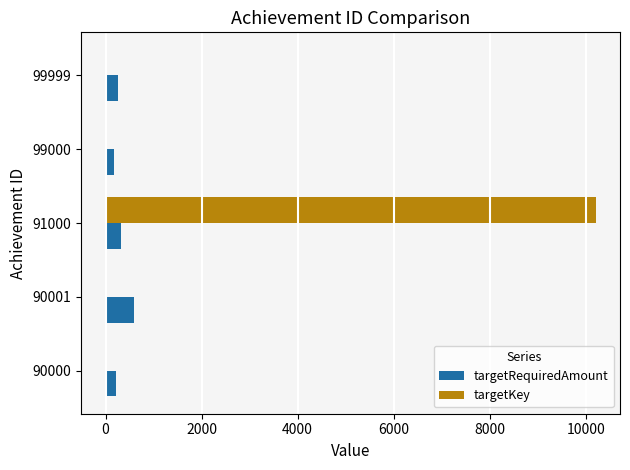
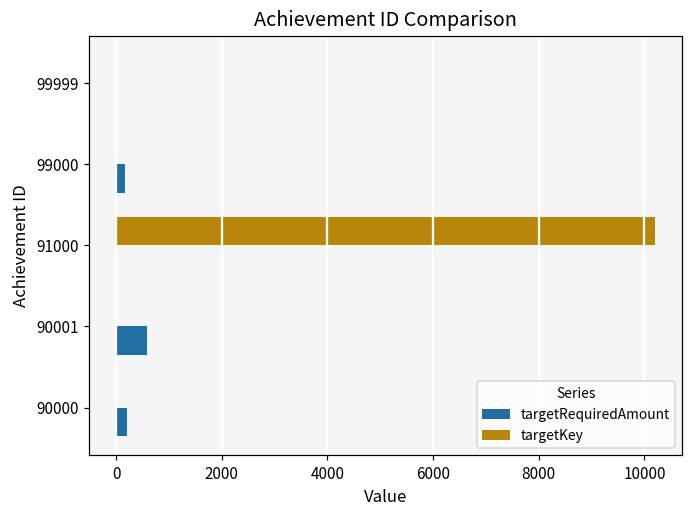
  {
    "targetRequiredAmount": {
-     "99999": 300,
+     "99999": 0,
      "99000": 200,
-     "91000": 300,
+     "91000": 0,
      "90001": 600,
      "90000": 200
    },
    "targetKey": {
      "91000": 10200
    }
  }
